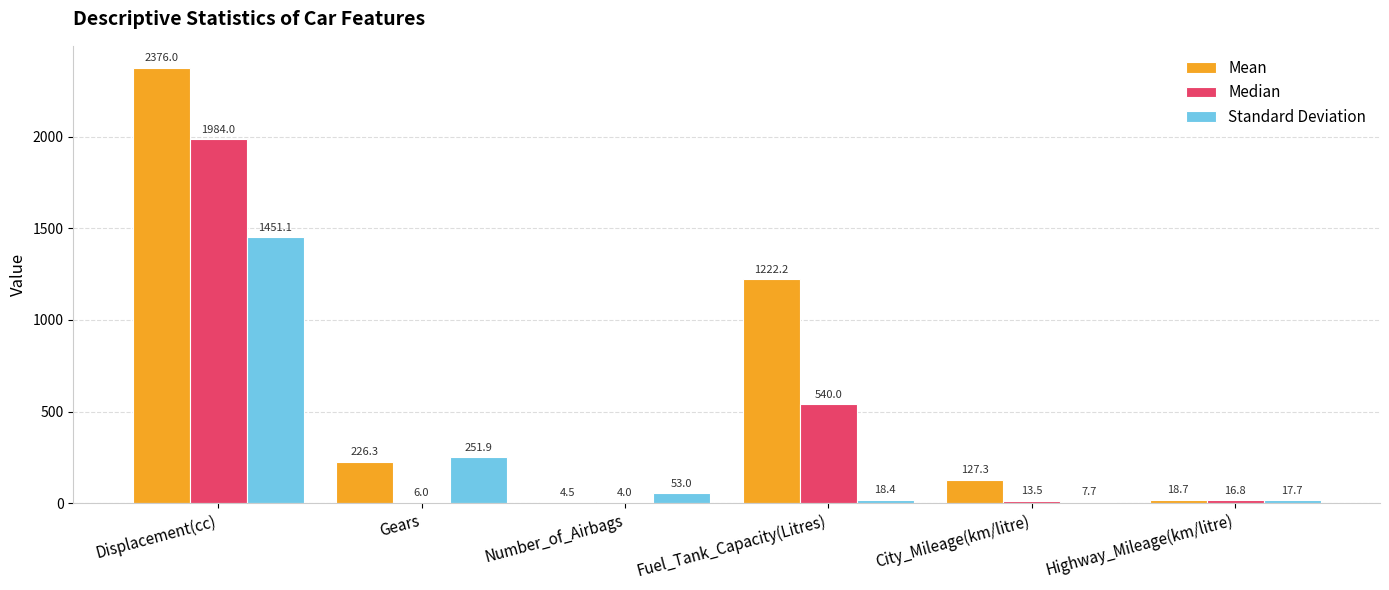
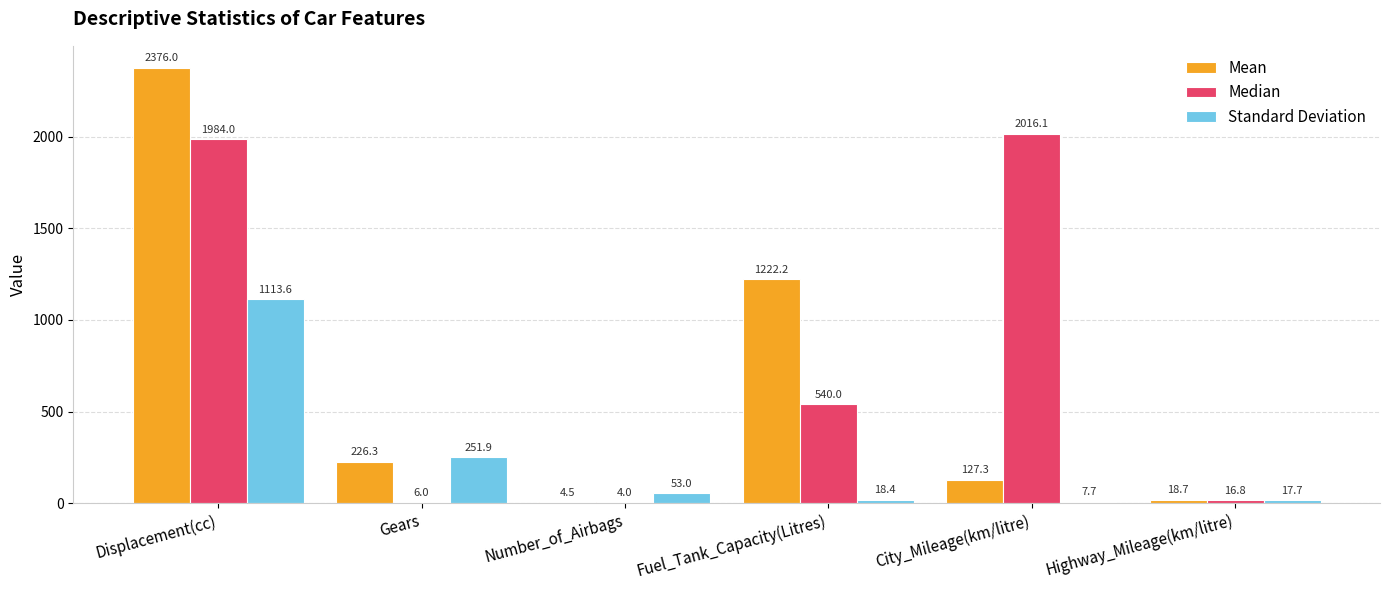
  {
    "Mean": {
      "Displacement(cc)": 2376.0,
      "Gears": 226.3,
      "Number_of_Airbags": 4.5,
      "Fuel_Tank_Capacity(Litres)": 1222.2,
      "City_Mileage(km/litre)": 127.3,
      "Highway_Mileage(km/litre)": 18.7
    },
    "Median": {
      "Displacement(cc)": 1984.0,
      "Gears": 6.0,
      "Number_of_Airbags": 4.0,
      "Fuel_Tank_Capacity(Litres)": 540.0,
-     "City_Mileage(km/litre)": 13.5,
+     "City_Mileage(km/litre)": 2016.1,
      "Highway_Mileage(km/litre)": 16.8
    },
    "Standard Deviation": {
-     "Displacement(cc)": 1451.1,
+     "Displacement(cc)": 1113.6,
      "Gears": 251.9,
      "Number_of_Airbags": 53.0,
      "Fuel_Tank_Capacity(Litres)": 18.4,
      "City_Mileage(km/litre)": 7.7,
      "Highway_Mileage(km/litre)": 17.7
    }
  }
